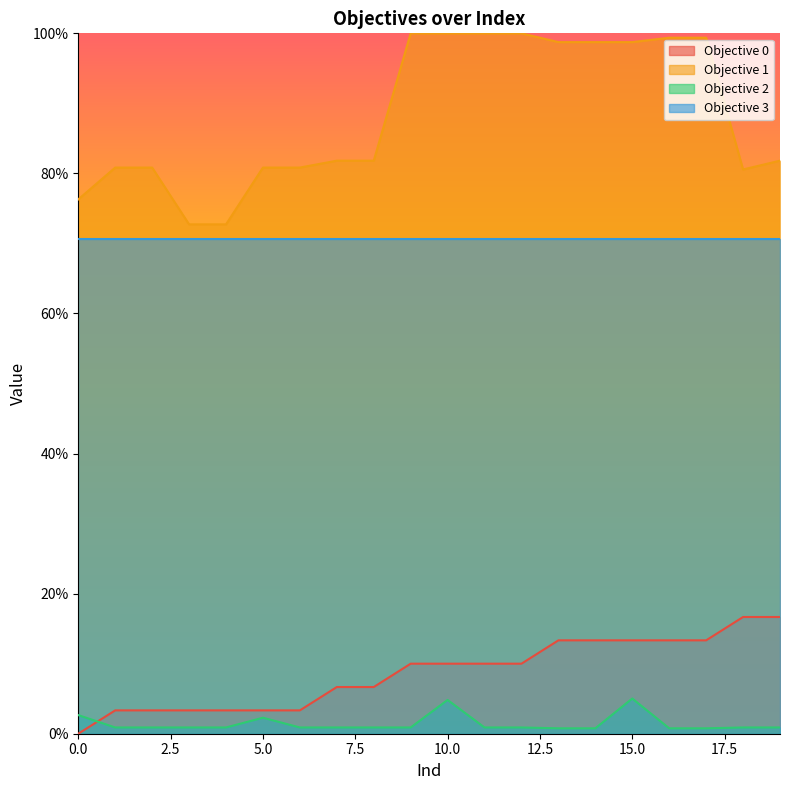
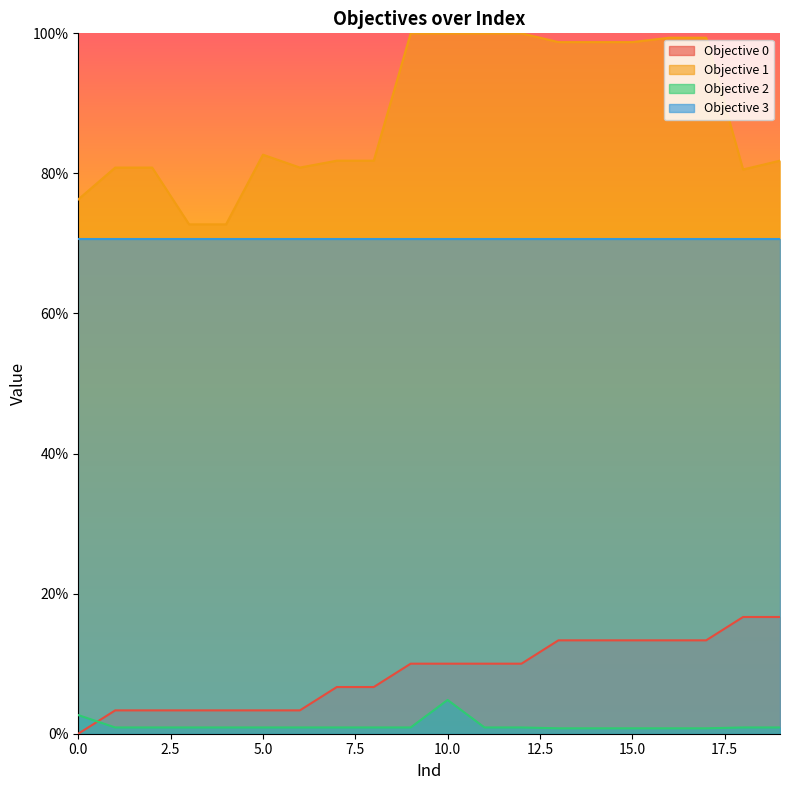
  {
    "Objective 0": {
      "0.0": "0%",
      "5.0": "3%",
      "10.0": "10%",
      "15.0": "13%"
    },
    "Objective 1": {
      "0.0": "76%",
-     "5.0": "81%",
+     "5.0": "83%",
      "10.0": "100%",
      "15.0": "99%"
    },
    "Objective 2": {
      "0.0": "3%",
-     "5.0": "2%",
+     "5.0": "1%",
      "10.0": "5%",
-     "15.0": "5%"
+     "15.0": "1%"
    },
    "Objective 3": {
      "0.0": "71%",
      "5.0": "71%",
      "10.0": "71%",
      "15.0": "71%"
    }
  }
